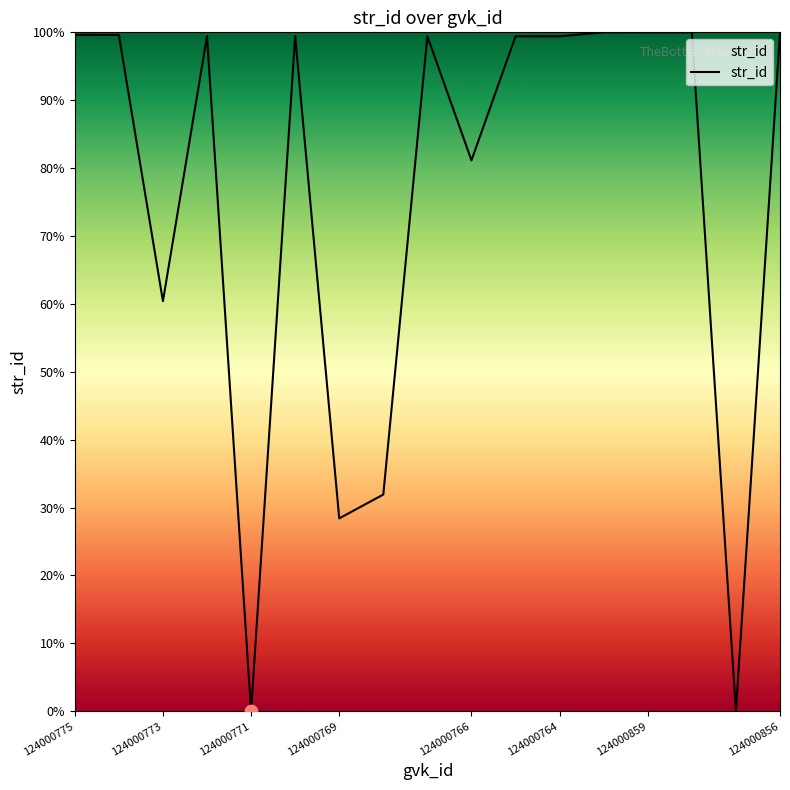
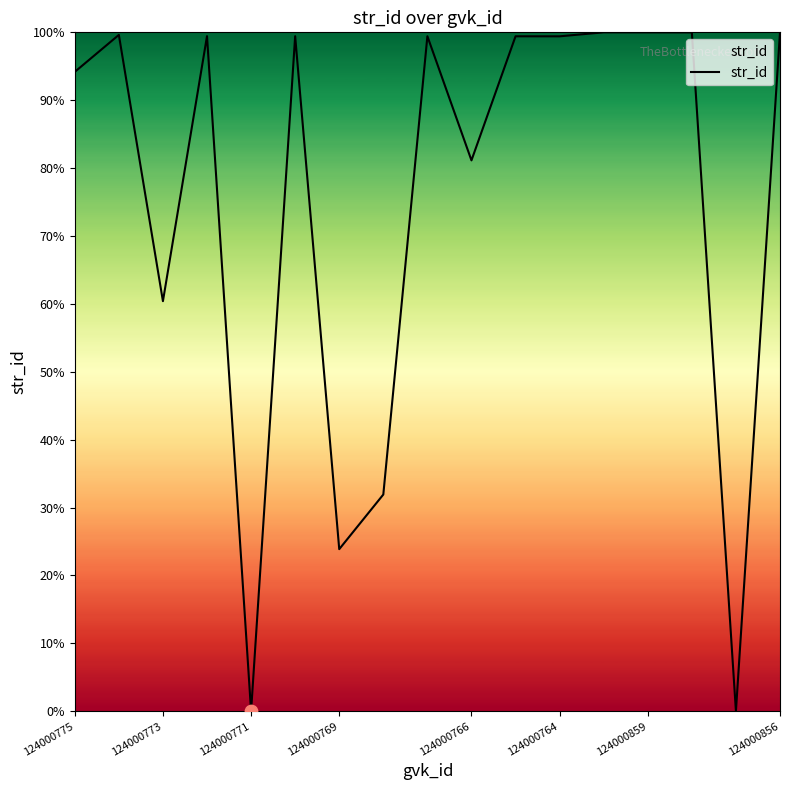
  {
    "str_id": {
-     "124000775": "100%",
+     "124000775": "94%",
      "124000773": "60%",
-     "124000769": "28%",
+     "124000769": "24%",
      "124000766": "81%",
      "124000764": "99%",
      "124000859": "100%",
      "124000856": "100%"
    }
  }
